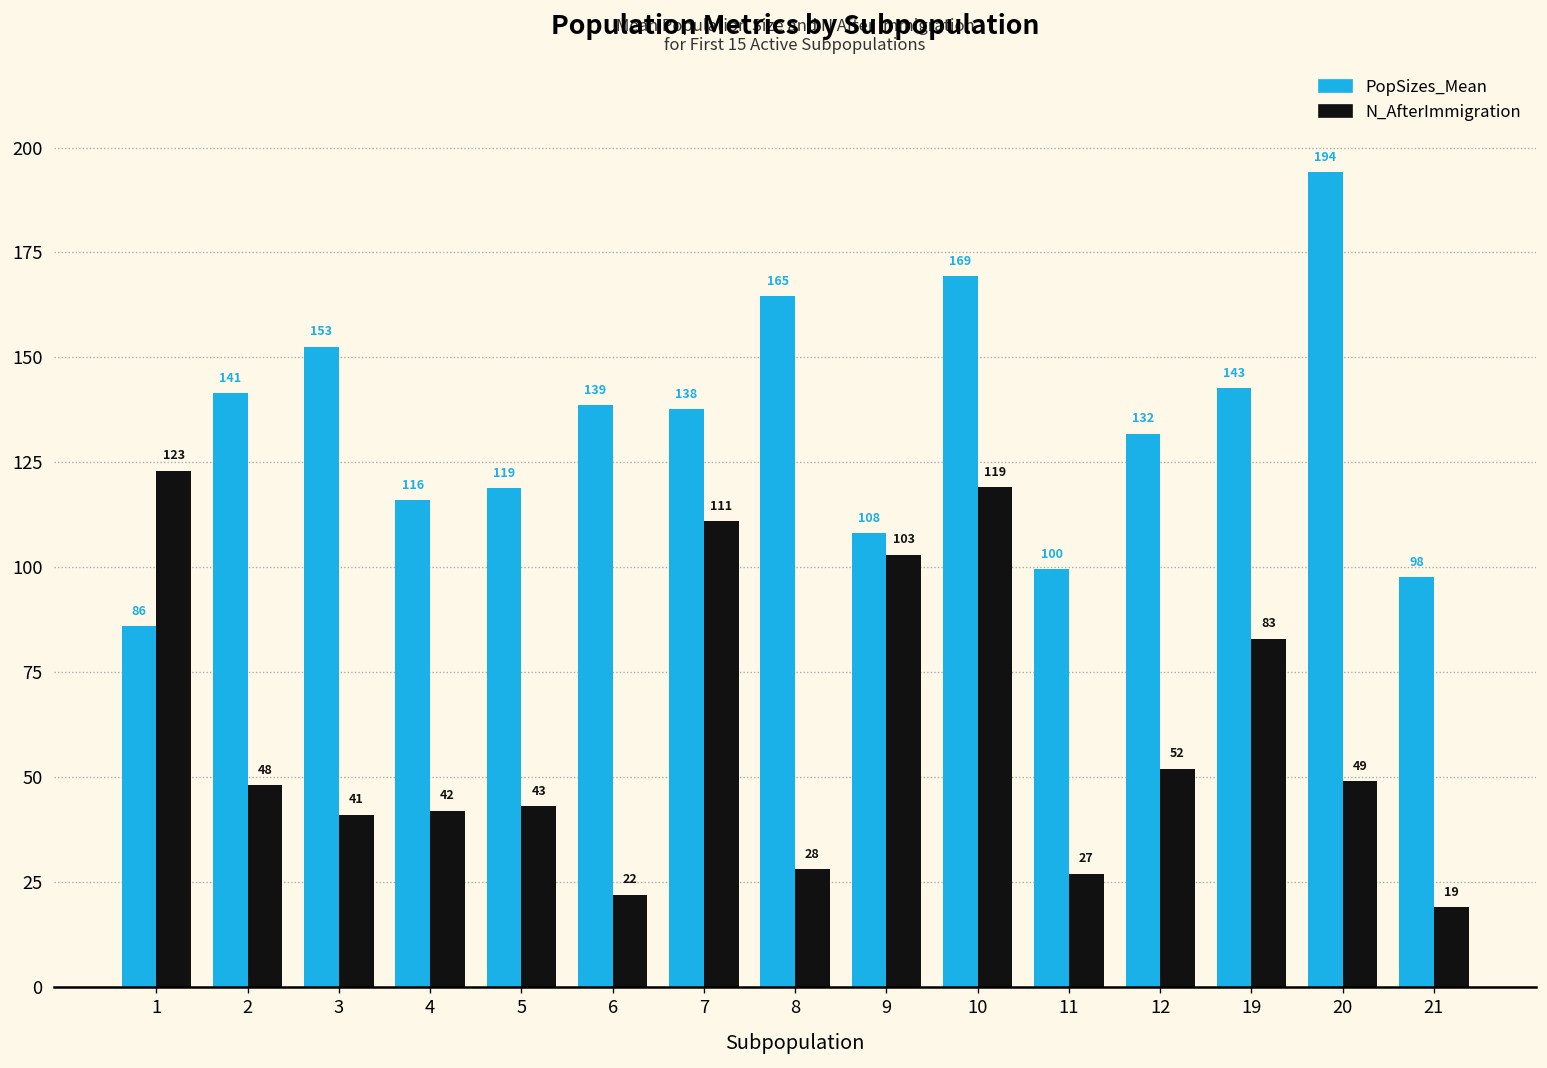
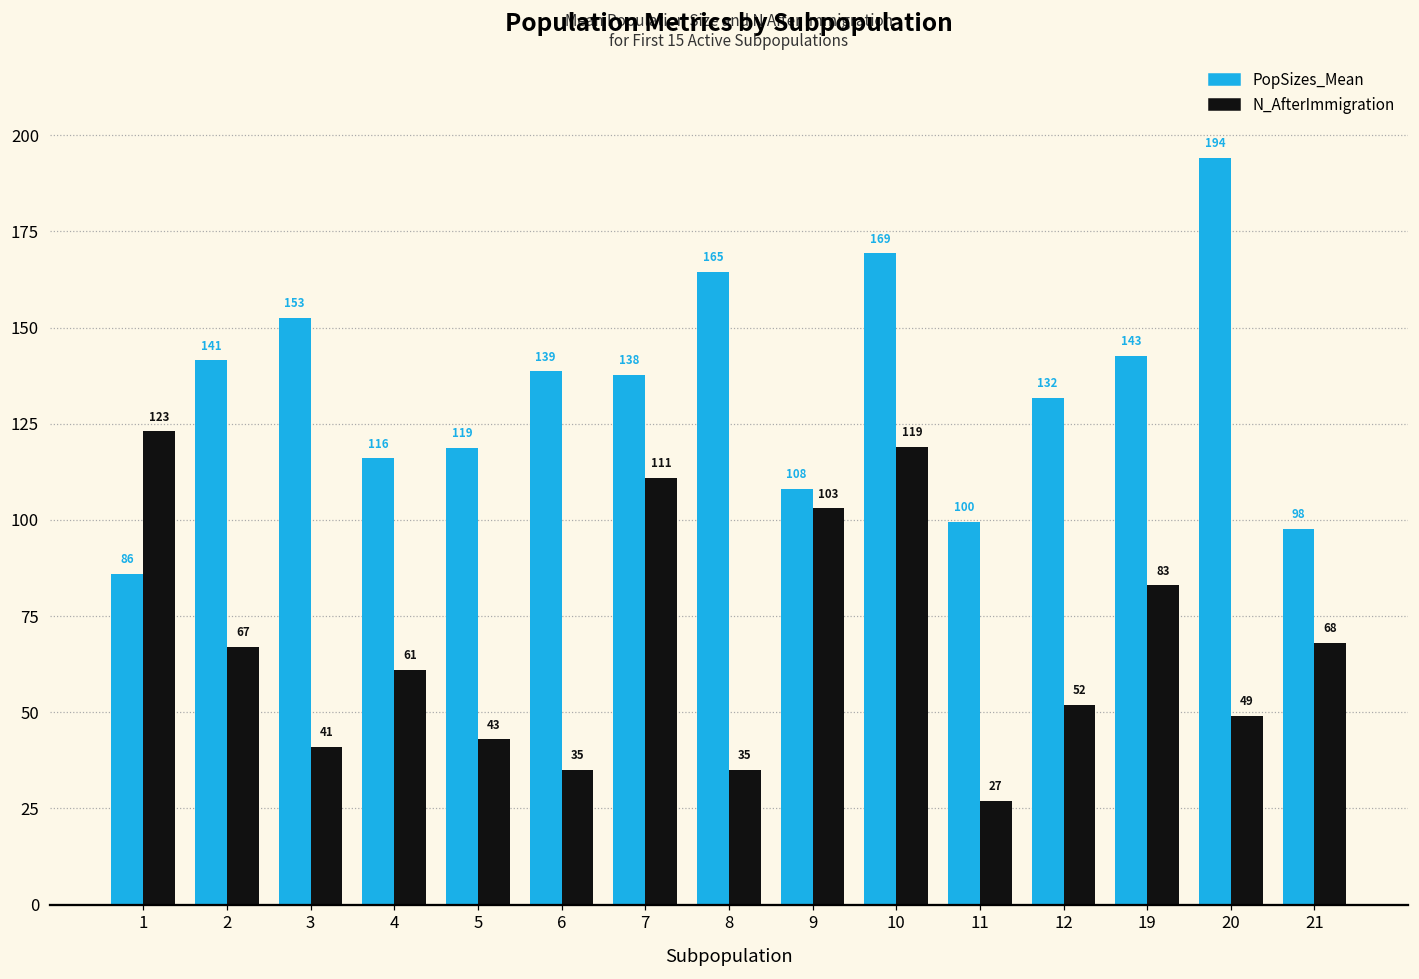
  {
    "PopSizes_Mean": {
      "1": 86,
      "2": 141,
      "3": 153,
      "4": 116,
      "5": 119,
      "6": 139,
      "7": 138,
      "8": 165,
      "9": 108,
      "10": 169,
      "11": 100,
      "12": 132,
      "19": 143,
      "20": 194,
      "21": 98
    },
    "N_AfterImmigration": {
      "1": 123,
-     "2": 48,
+     "2": 67,
      "3": 41,
-     "4": 42,
+     "4": 61,
      "5": 43,
-     "6": 22,
+     "6": 35,
      "7": 111,
-     "8": 28,
+     "8": 35,
      "9": 103,
      "10": 119,
      "11": 27,
      "12": 52,
      "19": 83,
      "20": 49,
-     "21": 19
+     "21": 68
    }
  }
